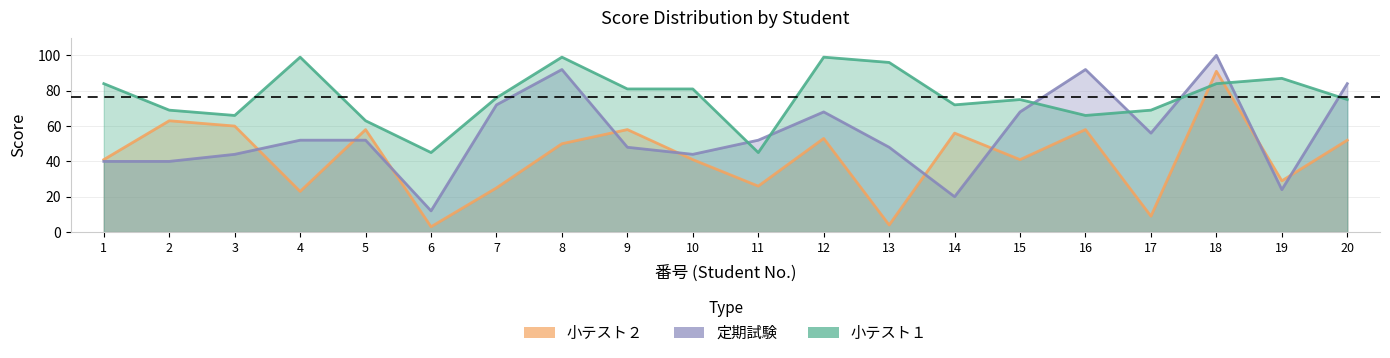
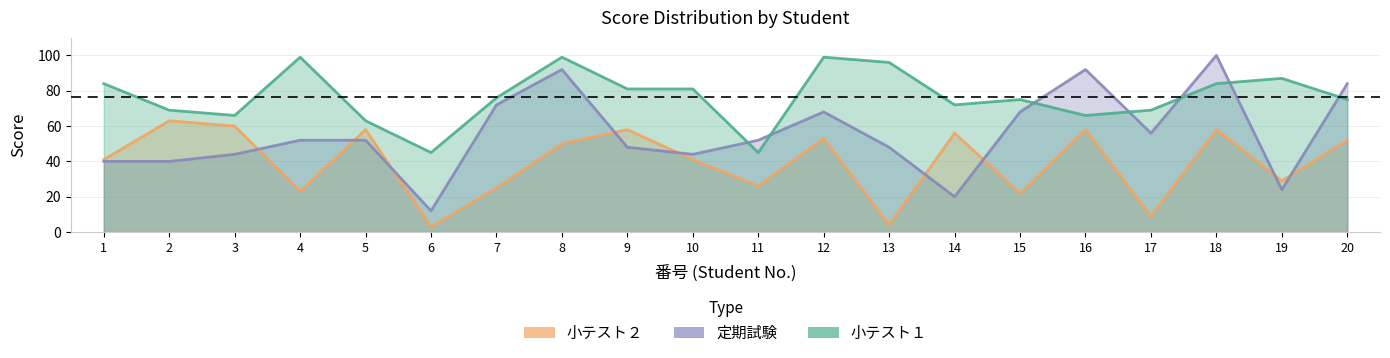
  {
    "小テスト２": {
      "2": 63,
      "3": 60,
      "4": 23,
      "5": 58,
      "6": 3,
      "7": 25,
      "8": 50,
      "9": 58,
      "10": 41,
      "11": 26,
      "12": 53,
      "13": 4,
      "14": 56,
-     "15": 41,
+     "15": 22,
      "16": 58,
      "17": 9,
-     "18": 91,
+     "18": 58,
      "19": 29,
      "20": 52
    }
  }
